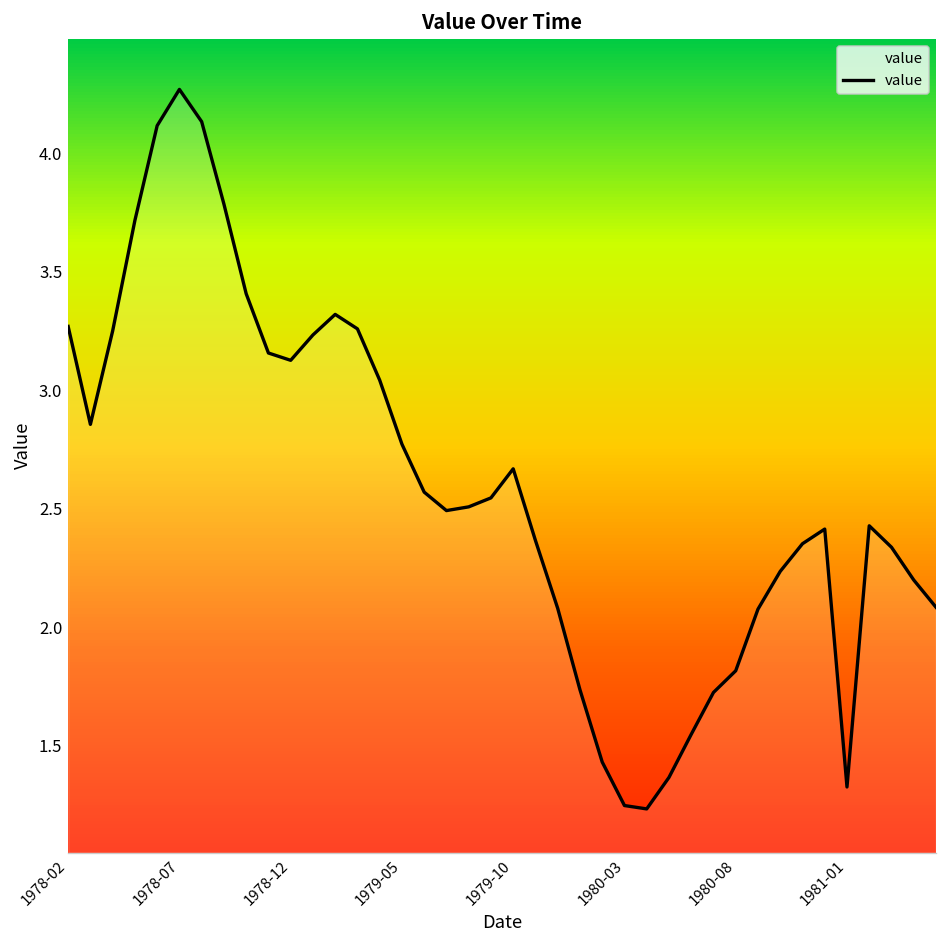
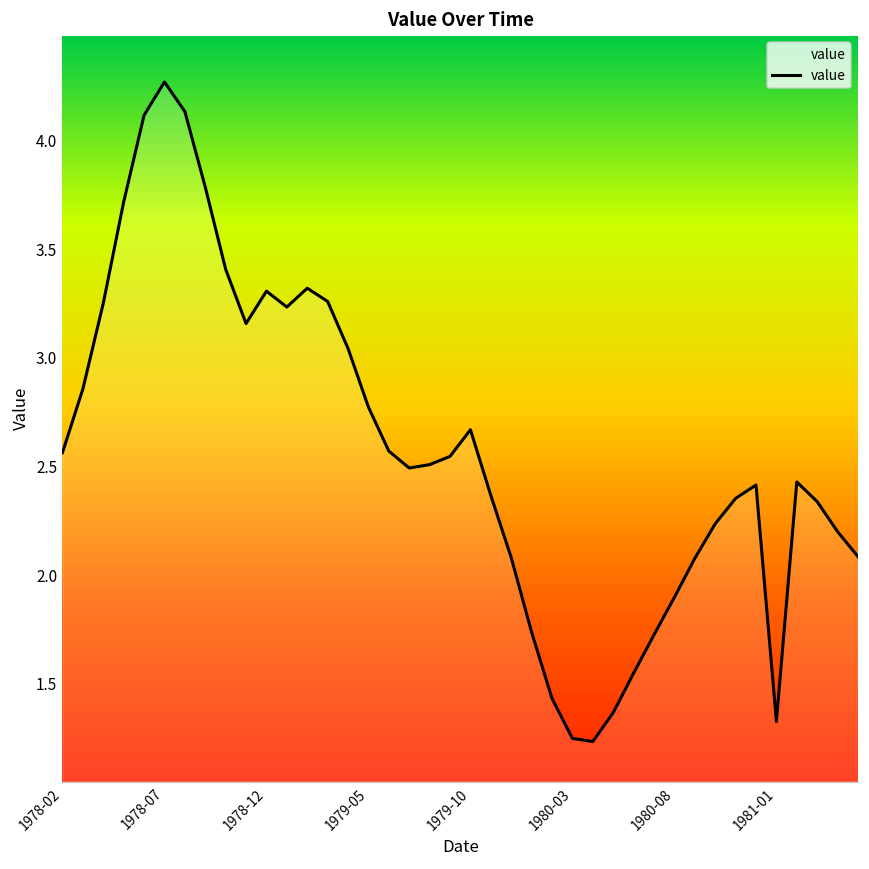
  {
-   "1978-02": 3.27,
+   "1978-02": 2.56,
    "1978-07": 4.27,
-   "1978-12": 3.13,
+   "1978-12": 3.31,
    "1979-05": 2.77,
    "1979-10": 2.67,
    "1980-03": 1.25,
-   "1980-08": 1.82,
+   "1980-08": 1.90,
    "1981-01": 1.33
  }
